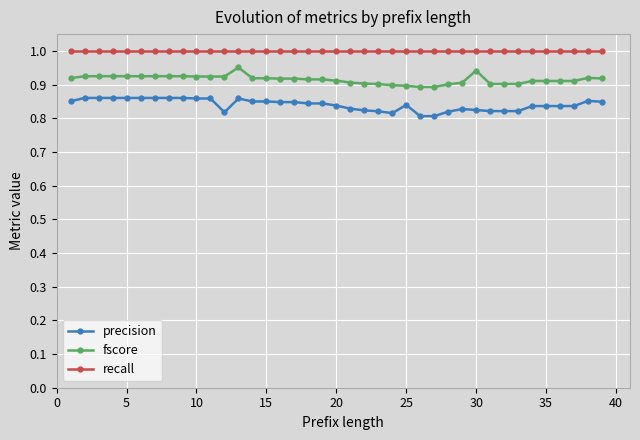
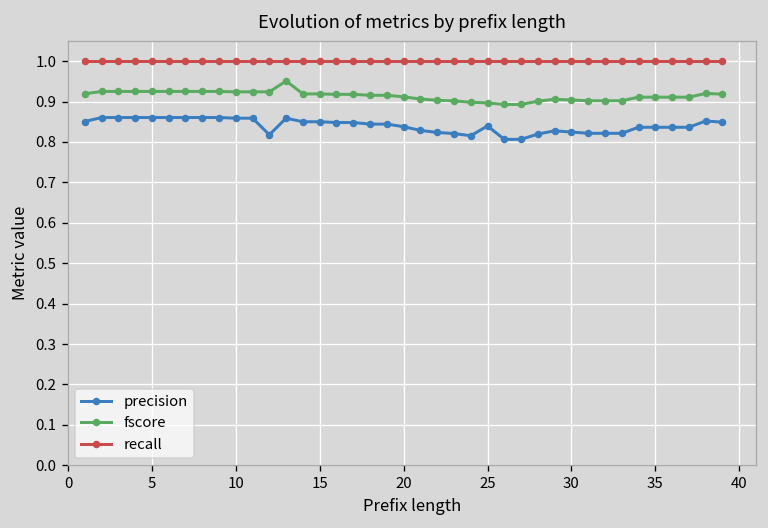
  {
    "precision": {
      "5": 0.86,
      "10": 0.86,
      "15": 0.85,
      "20": 0.84,
      "25": 0.84,
      "30": 0.82,
      "35": 0.84
    },
    "fscore": {
      "5": 0.92,
      "10": 0.92,
      "15": 0.92,
      "20": 0.91,
      "25": 0.90,
-     "30": 0.94,
+     "30": 0.90,
      "35": 0.91
    },
    "recall": {
      "5": 1.00,
      "10": 1.00,
      "15": 1.00,
      "20": 1.00,
      "25": 1.00,
      "30": 1.00,
      "35": 1.00
    }
  }
